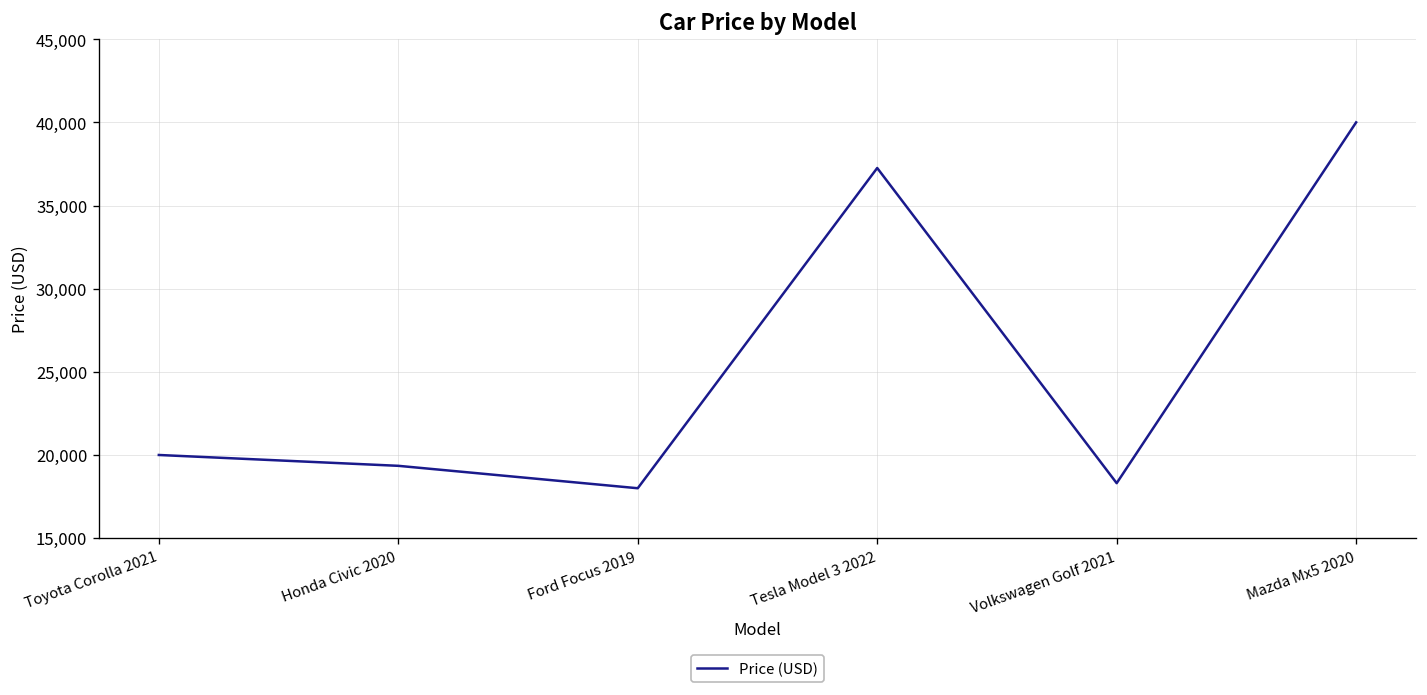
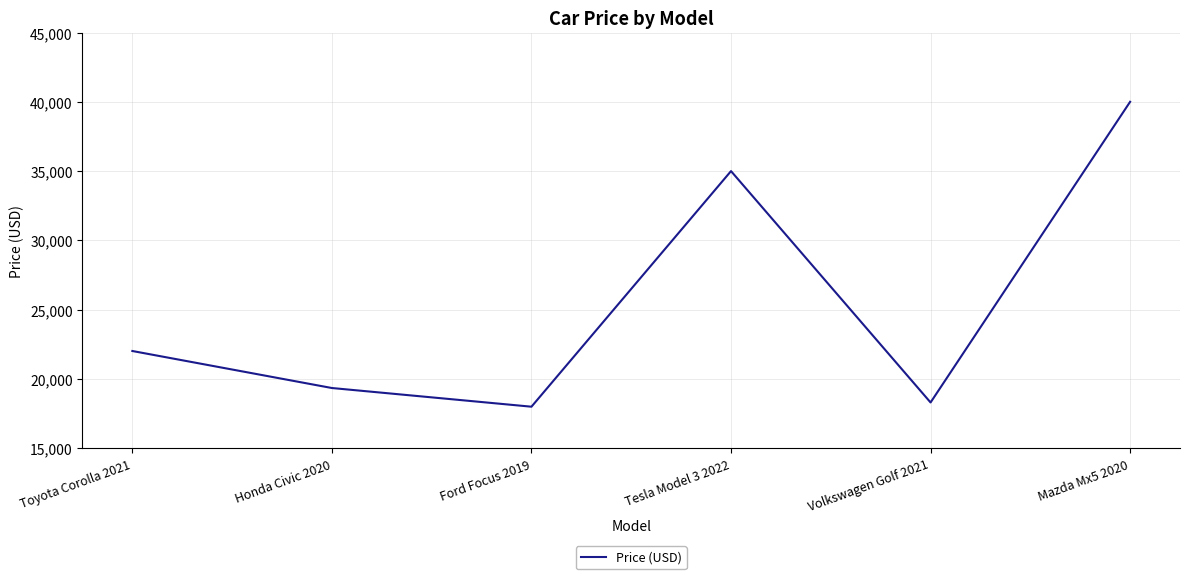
  {
-   "Toyota Corolla 2021": "20,000",
+   "Toyota Corolla 2021": "22,000",
    "Honda Civic 2020": "19,300",
    "Ford Focus 2019": "18,000",
-   "Tesla Model 3 2022": "37,300",
+   "Tesla Model 3 2022": "35,000",
    "Volkswagen Golf 2021": "18,300",
    "Mazda Mx5 2020": "40,000"
  }
